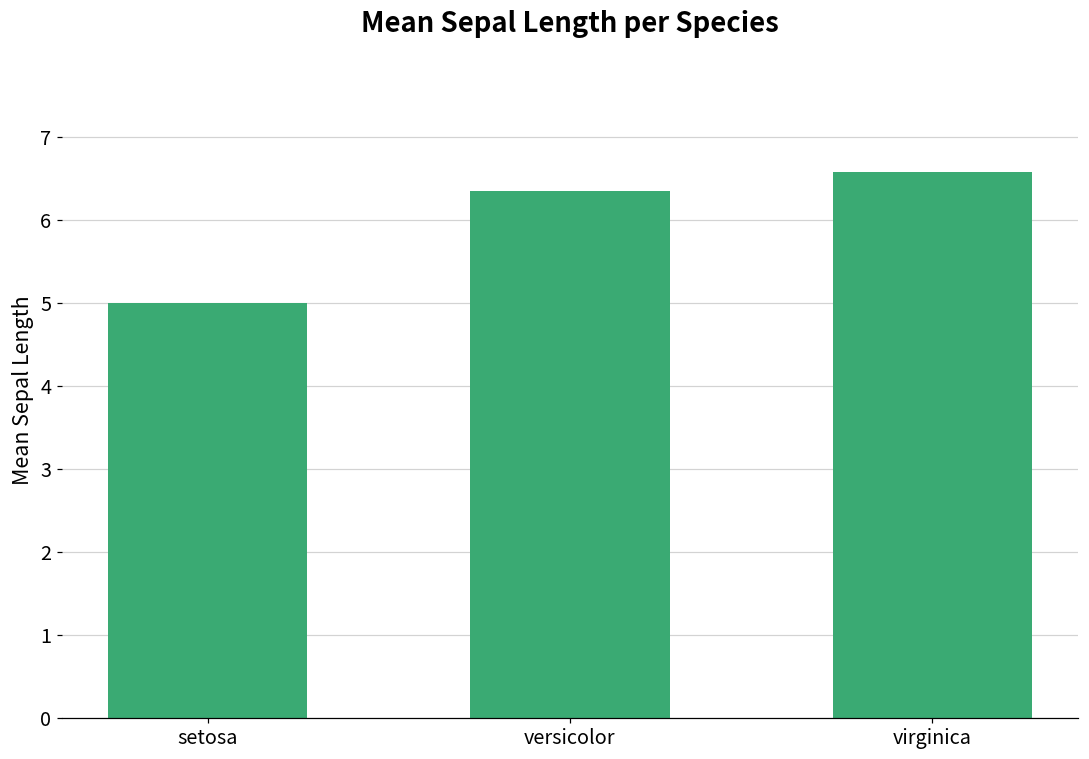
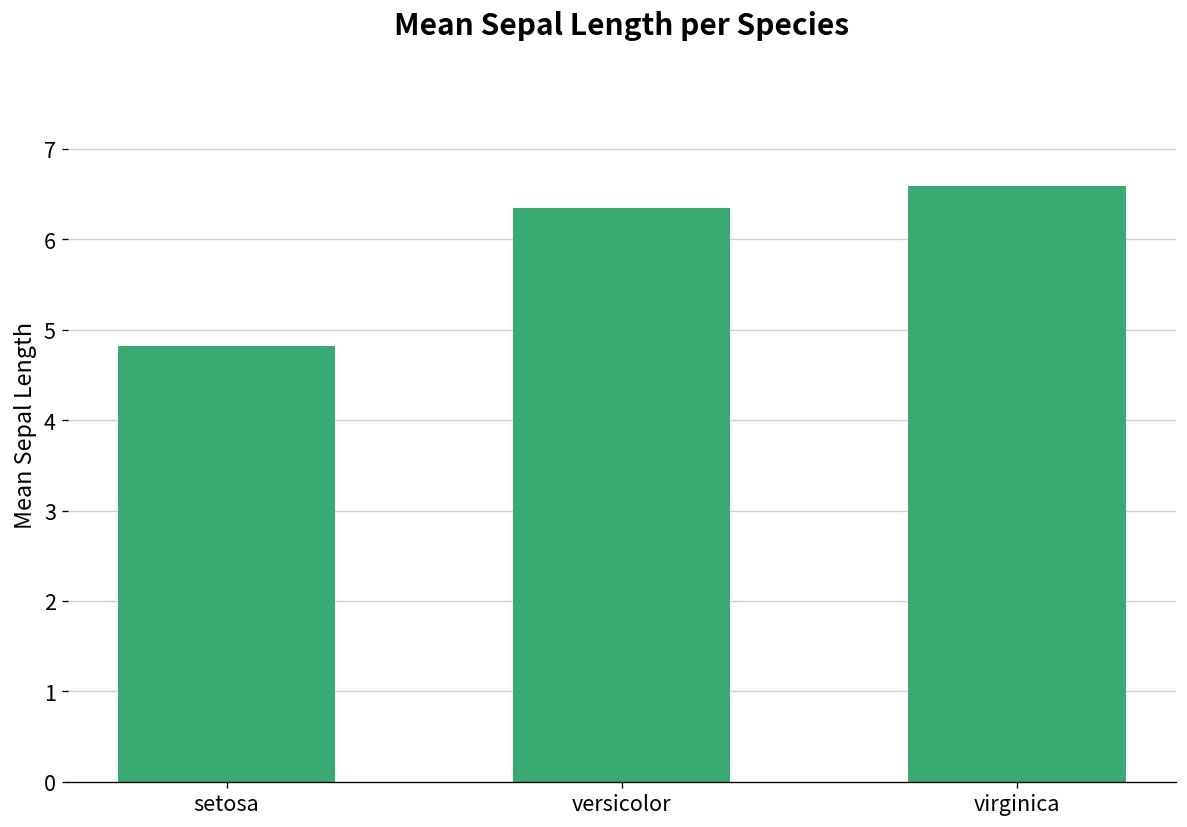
  {
-   "setosa": 5.0,
+   "setosa": 4.8,
    "versicolor": 6.3,
    "virginica": 6.6
  }
